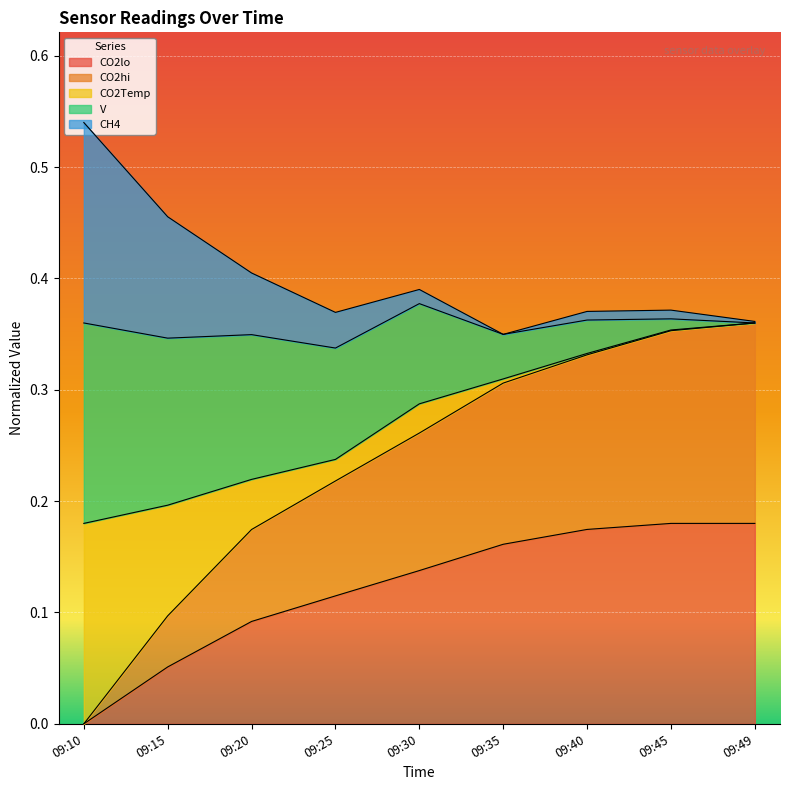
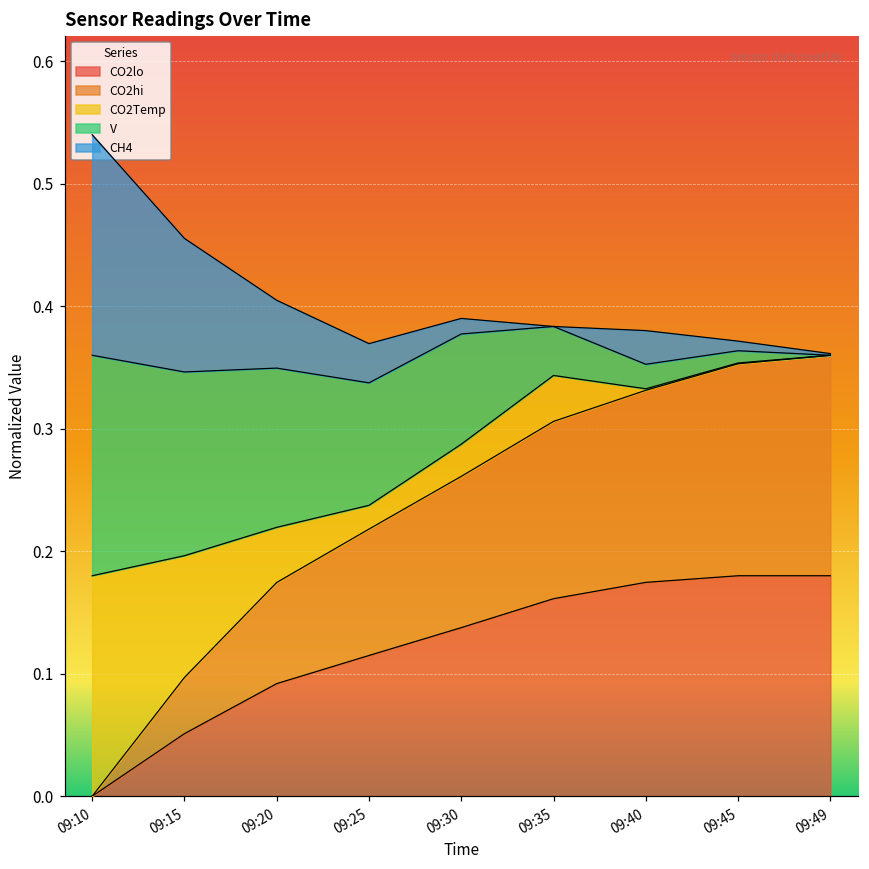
  {
    "CO2Temp": {
      "09:10": 0.180,
      "09:15": 0.099,
      "09:20": 0.045,
      "09:25": 0.019,
      "09:30": 0.026,
-     "09:35": 0.004
+     "09:35": 0.037
    },
    "V": {
      "09:10": 0.180,
      "09:15": 0.150,
      "09:20": 0.130,
      "09:25": 0.100,
      "09:30": 0.090,
-     "09:40": 0.030,
+     "09:40": 0.020,
      "09:45": 0.010
    },
    "CH4": {
      "09:15": 0.109,
      "09:20": 0.055,
      "09:25": 0.032,
      "09:30": 0.013,
-     "09:40": 0.008,
+     "09:40": 0.027,
      "09:45": 0.008
    }
  }
